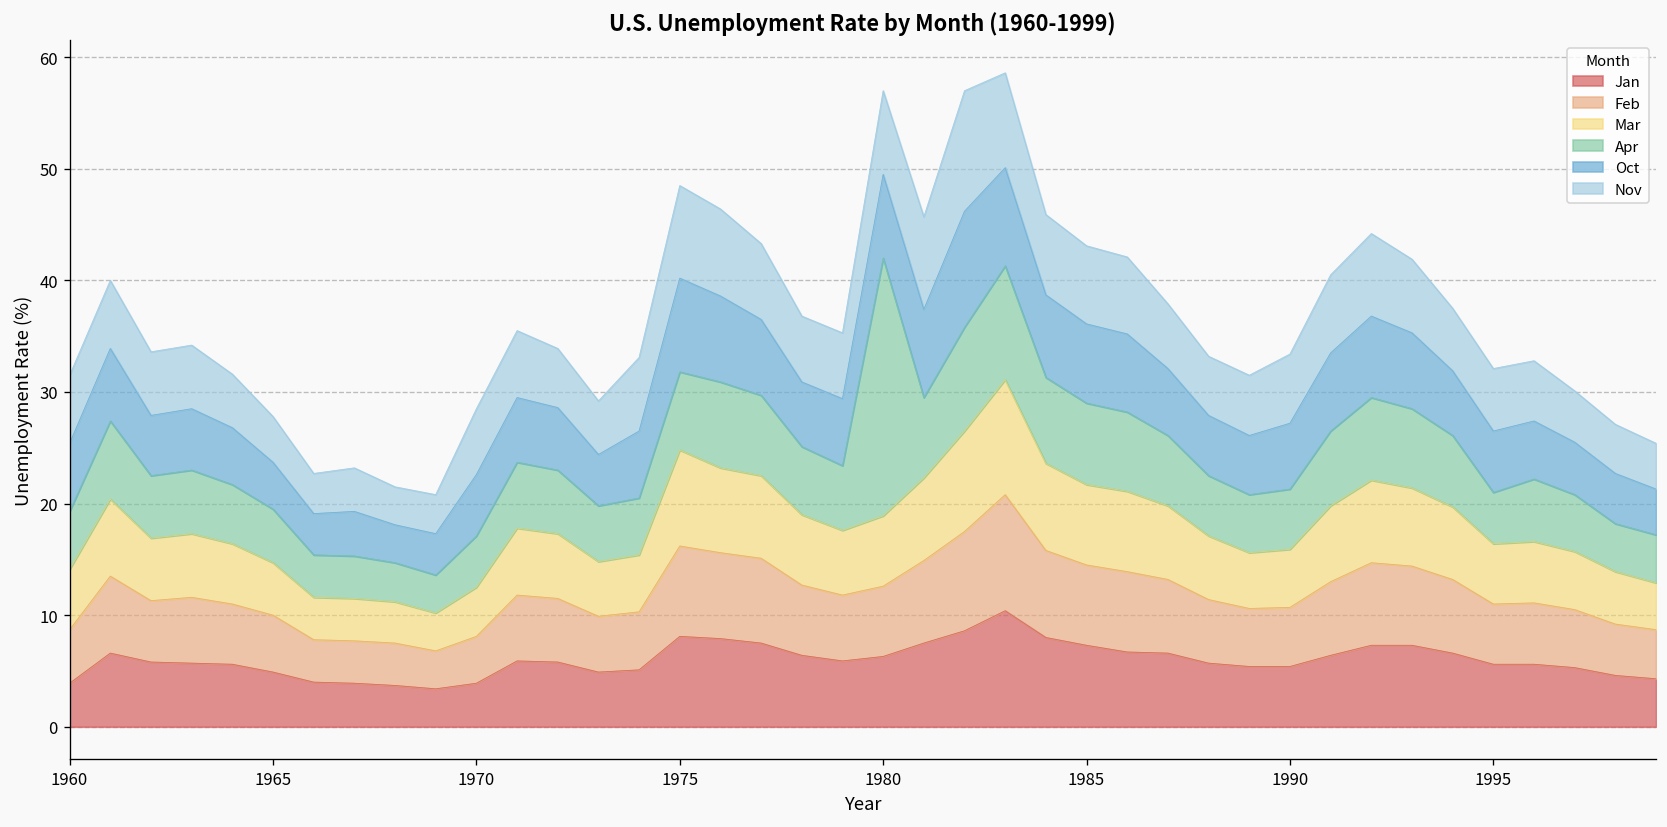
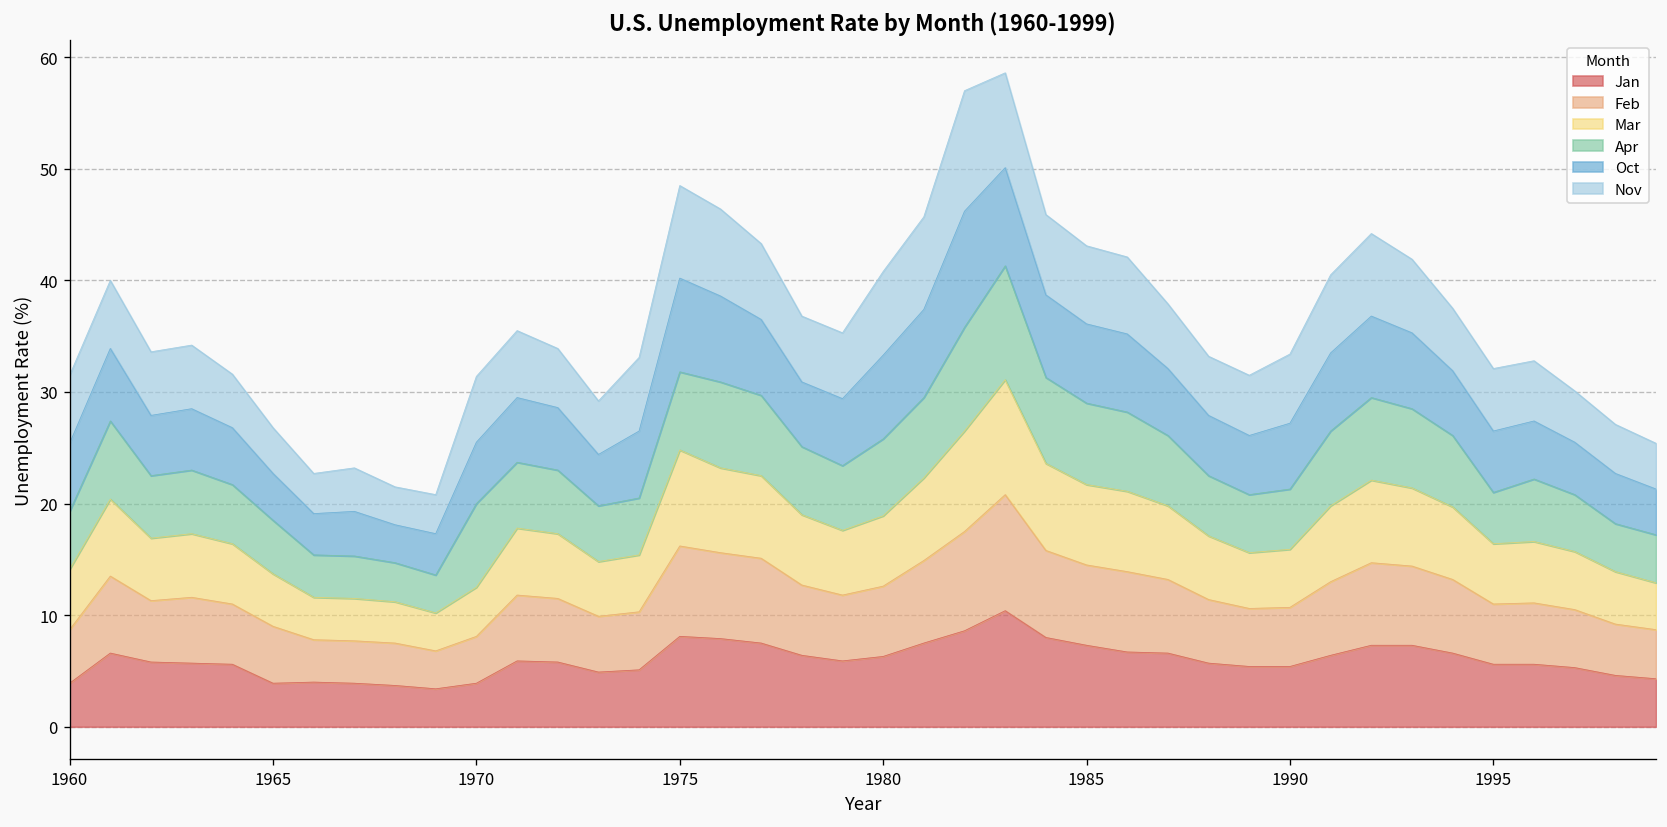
  {
    "Jan": {
      "1960": 4,
-     "1965": 5,
+     "1965": 4,
      "1970": 4,
      "1975": 8,
      "1980": 6,
      "1985": 7,
      "1990": 5,
      "1995": 6
    },
    "Apr": {
      "1960": 5,
      "1965": 5,
-     "1970": 5,
+     "1970": 8,
      "1975": 7,
-     "1980": 23,
+     "1980": 7,
      "1985": 7,
      "1990": 5,
      "1995": 5
    }
  }
